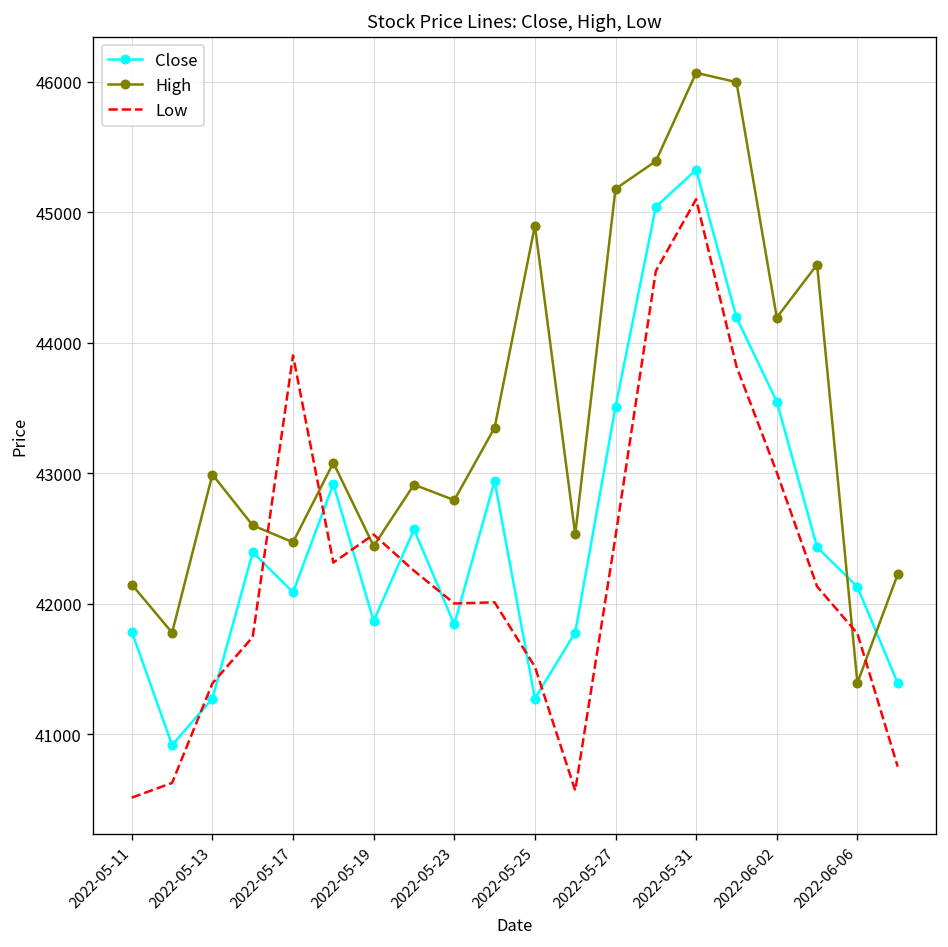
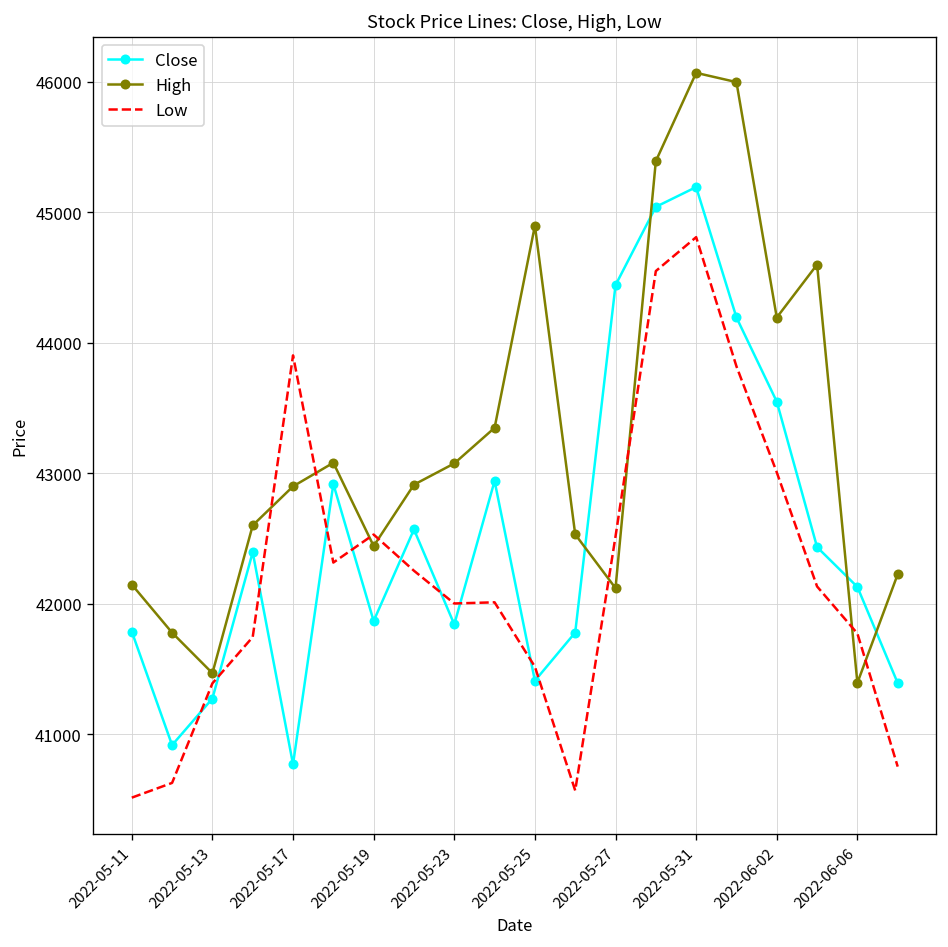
  {
    "Close": {
      "2022-05-11": 41790,
      "2022-05-13": 41270,
-     "2022-05-17": 42090,
+     "2022-05-17": 40770,
      "2022-05-19": 41870,
      "2022-05-23": 41840,
-     "2022-05-25": 41270,
-     "2022-05-27": 43510,
-     "2022-05-31": 45330,
+     "2022-05-25": 41410,
+     "2022-05-27": 44440,
+     "2022-05-31": 45190,
      "2022-06-02": 43550,
      "2022-06-06": 42130
    },
    "High": {
      "2022-05-11": 42150,
-     "2022-05-13": 42990,
-     "2022-05-17": 42470,
+     "2022-05-13": 41470,
+     "2022-05-17": 42900,
      "2022-05-19": 42440,
-     "2022-05-23": 42790,
+     "2022-05-23": 43070,
      "2022-05-25": 44900,
-     "2022-05-27": 45180,
+     "2022-05-27": 42120,
      "2022-05-31": 46070,
      "2022-06-02": 44190,
      "2022-06-06": 41390
    },
    "Low": {
      "2022-05-11": 40510,
      "2022-05-13": 41390,
      "2022-05-17": 43900,
      "2022-05-19": 42530,
      "2022-05-23": 42000,
      "2022-05-25": 41520,
      "2022-05-27": 42520,
-     "2022-05-31": 45100,
+     "2022-05-31": 44810,
      "2022-06-02": 43010,
      "2022-06-06": 41770
    }
  }
